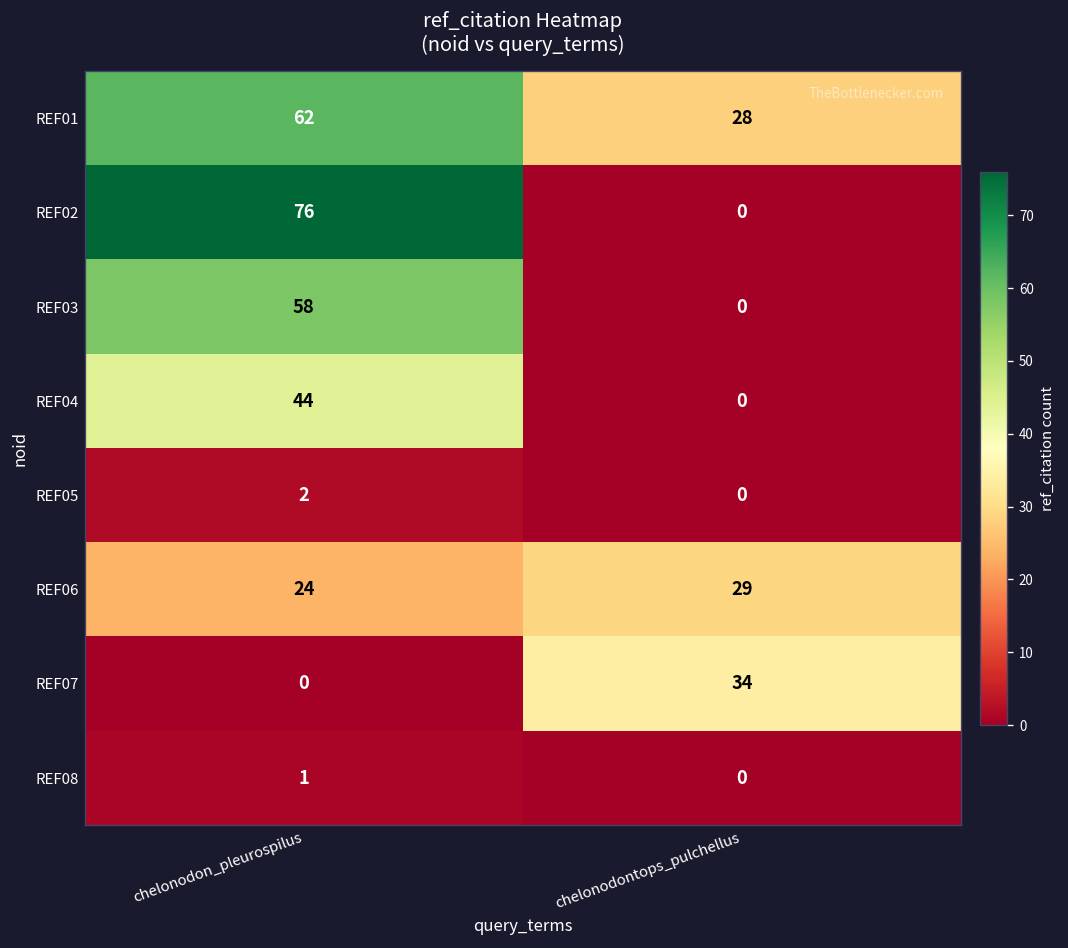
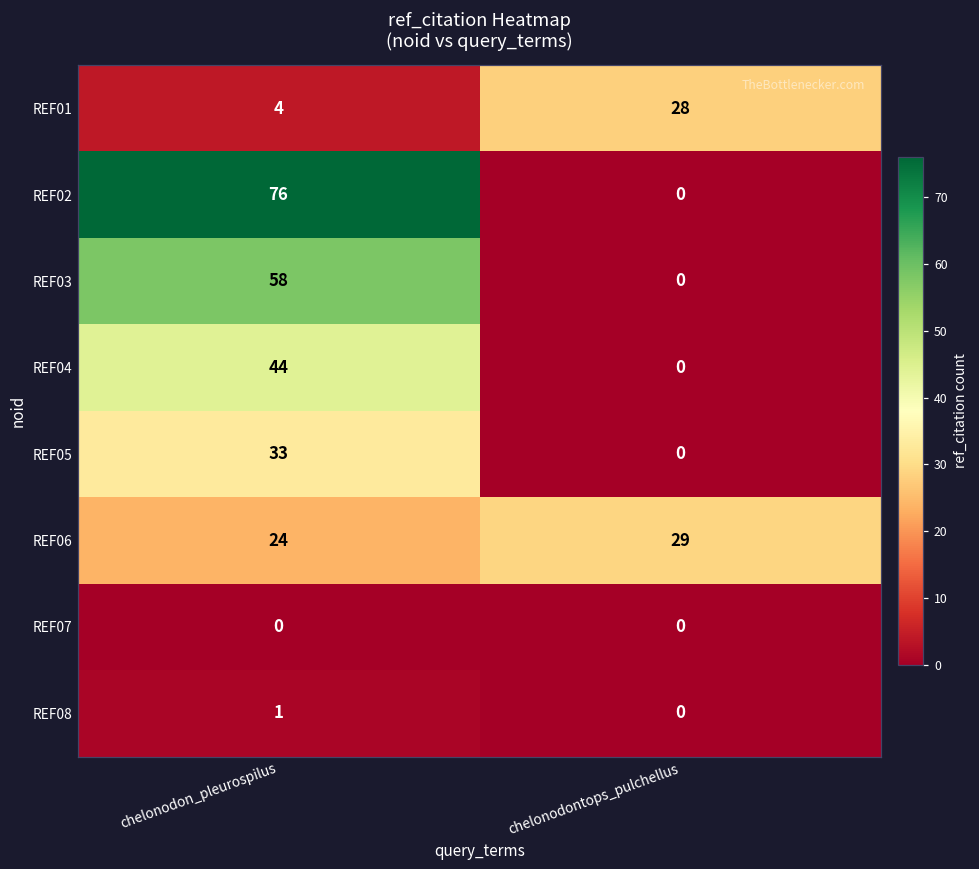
  {
    "REF01": {
-     "chelonodon_pleurospilus": 62
+     "chelonodon_pleurospilus": 4
    },
    "REF02": {
      "chelonodon_pleurospilus": 76,
      "chelonodontops_pulchellus": 0
    },
    "REF03": {
      "chelonodon_pleurospilus": 58,
      "chelonodontops_pulchellus": 0
    },
    "REF04": {
      "chelonodon_pleurospilus": 44,
      "chelonodontops_pulchellus": 0
    },
    "REF05": {
-     "chelonodon_pleurospilus": 2,
+     "chelonodon_pleurospilus": 33,
      "chelonodontops_pulchellus": 0
    },
    "REF06": {
      "chelonodon_pleurospilus": 24,
      "chelonodontops_pulchellus": 29
    },
    "REF07": {
      "chelonodon_pleurospilus": 0,
-     "chelonodontops_pulchellus": 34
+     "chelonodontops_pulchellus": 0
    },
    "REF08": {
      "chelonodon_pleurospilus": 1,
      "chelonodontops_pulchellus": 0
    }
  }
